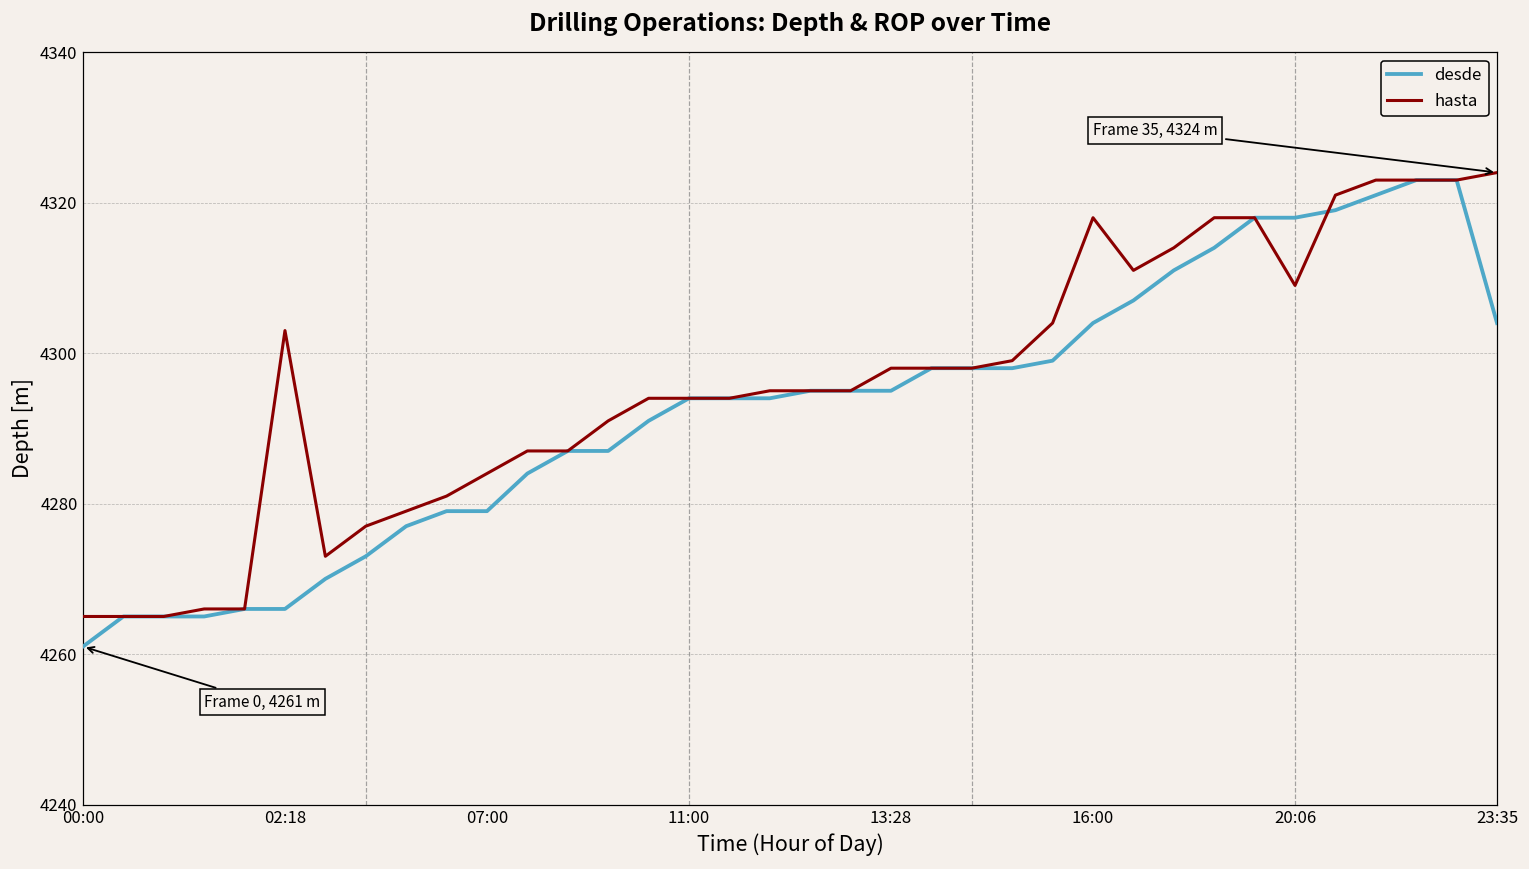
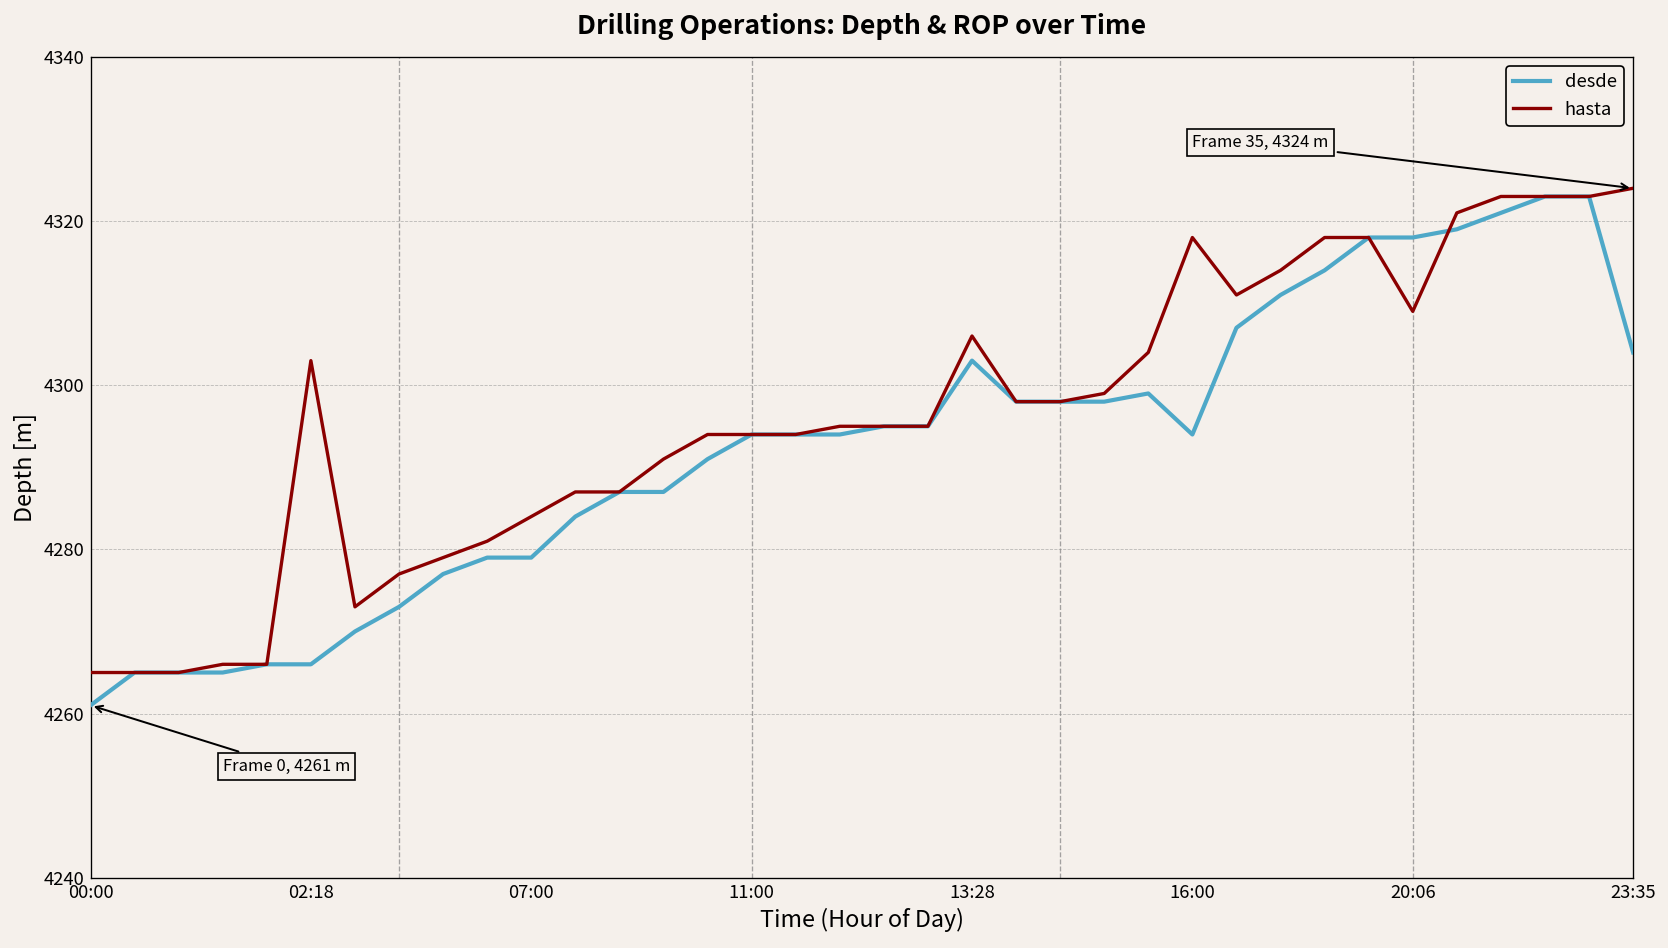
  {
    "desde": {
      "02:18": 4266,
      "07:00": 4279,
-     "13:28": 4295,
-     "16:00": 4304,
+     "13:28": 4303,
+     "16:00": 4294,
      "20:06": 4318,
      "23:35": 4304
    },
    "hasta": {
      "00:00": 4265,
      "02:18": 4303,
      "07:00": 4284,
-     "13:28": 4298,
+     "13:28": 4306,
      "16:00": 4318,
      "20:06": 4309
    }
  }
